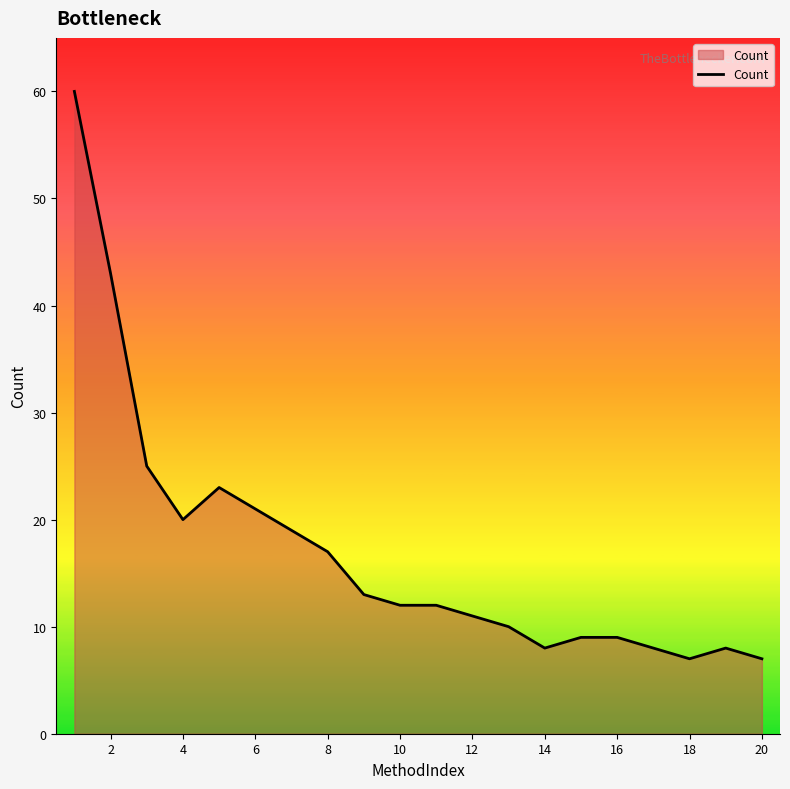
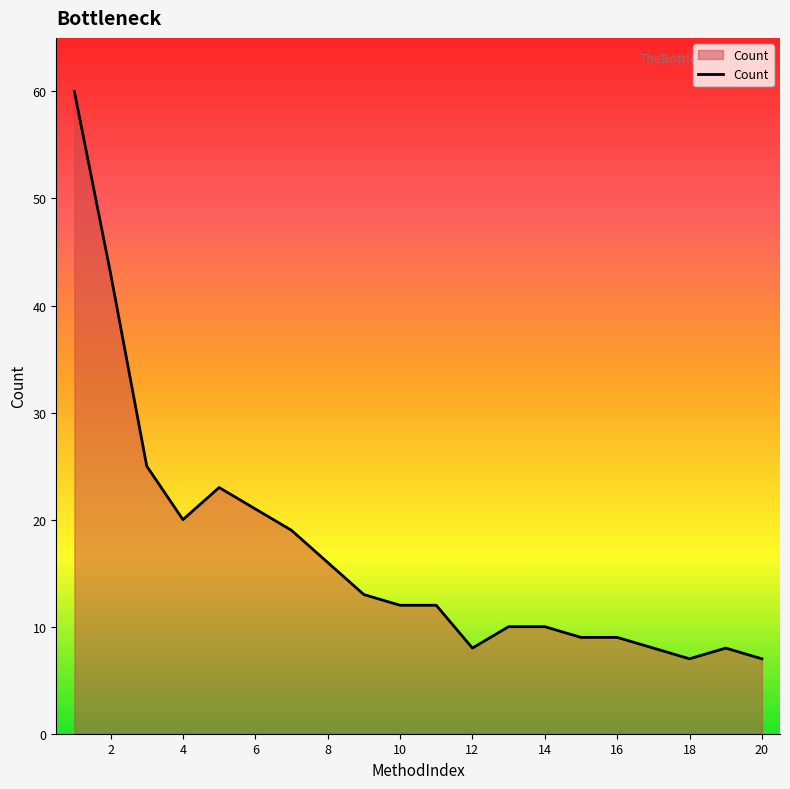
  {
    "2": 43,
    "4": 20,
    "6": 21,
-   "8": 17,
+   "8": 16,
    "10": 12,
-   "12": 11,
-   "14": 8,
+   "12": 8,
+   "14": 10,
    "16": 9,
    "18": 7,
    "20": 7
  }
